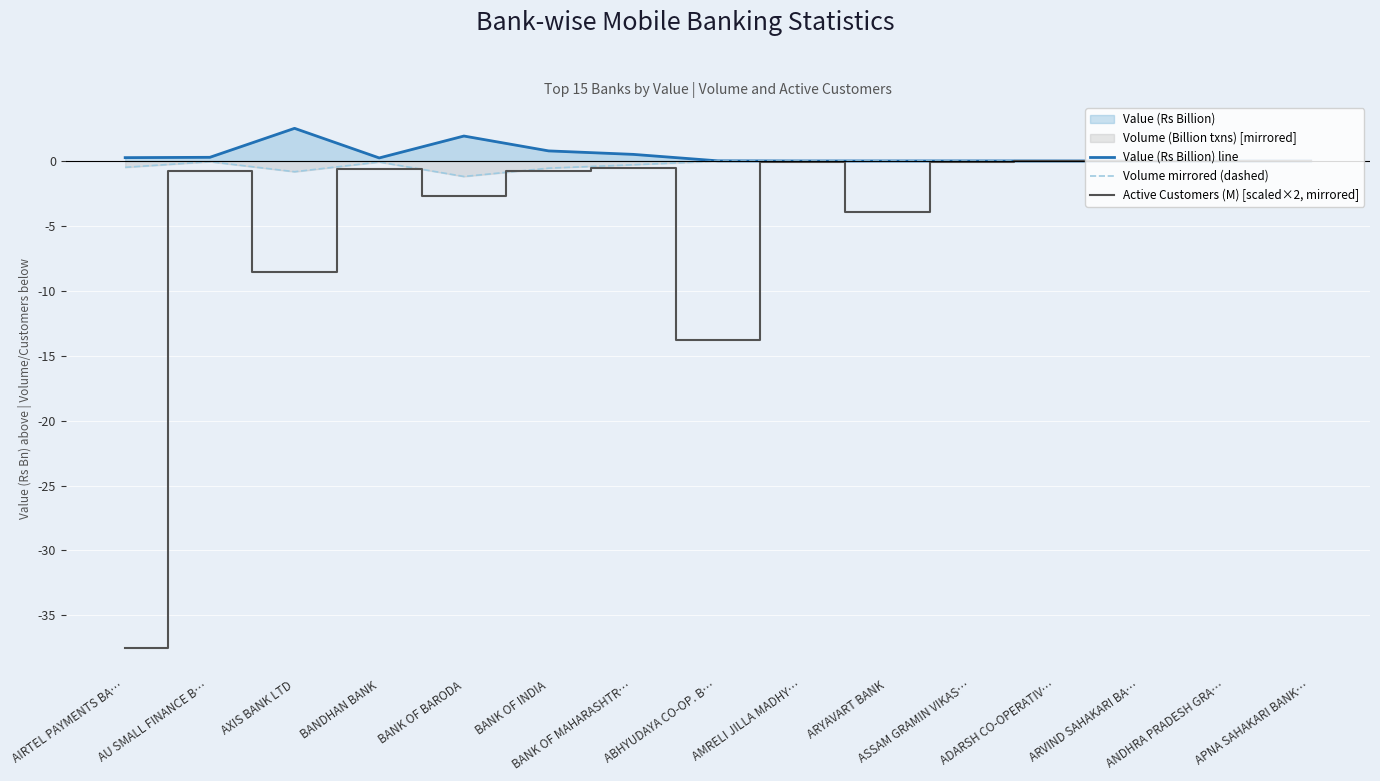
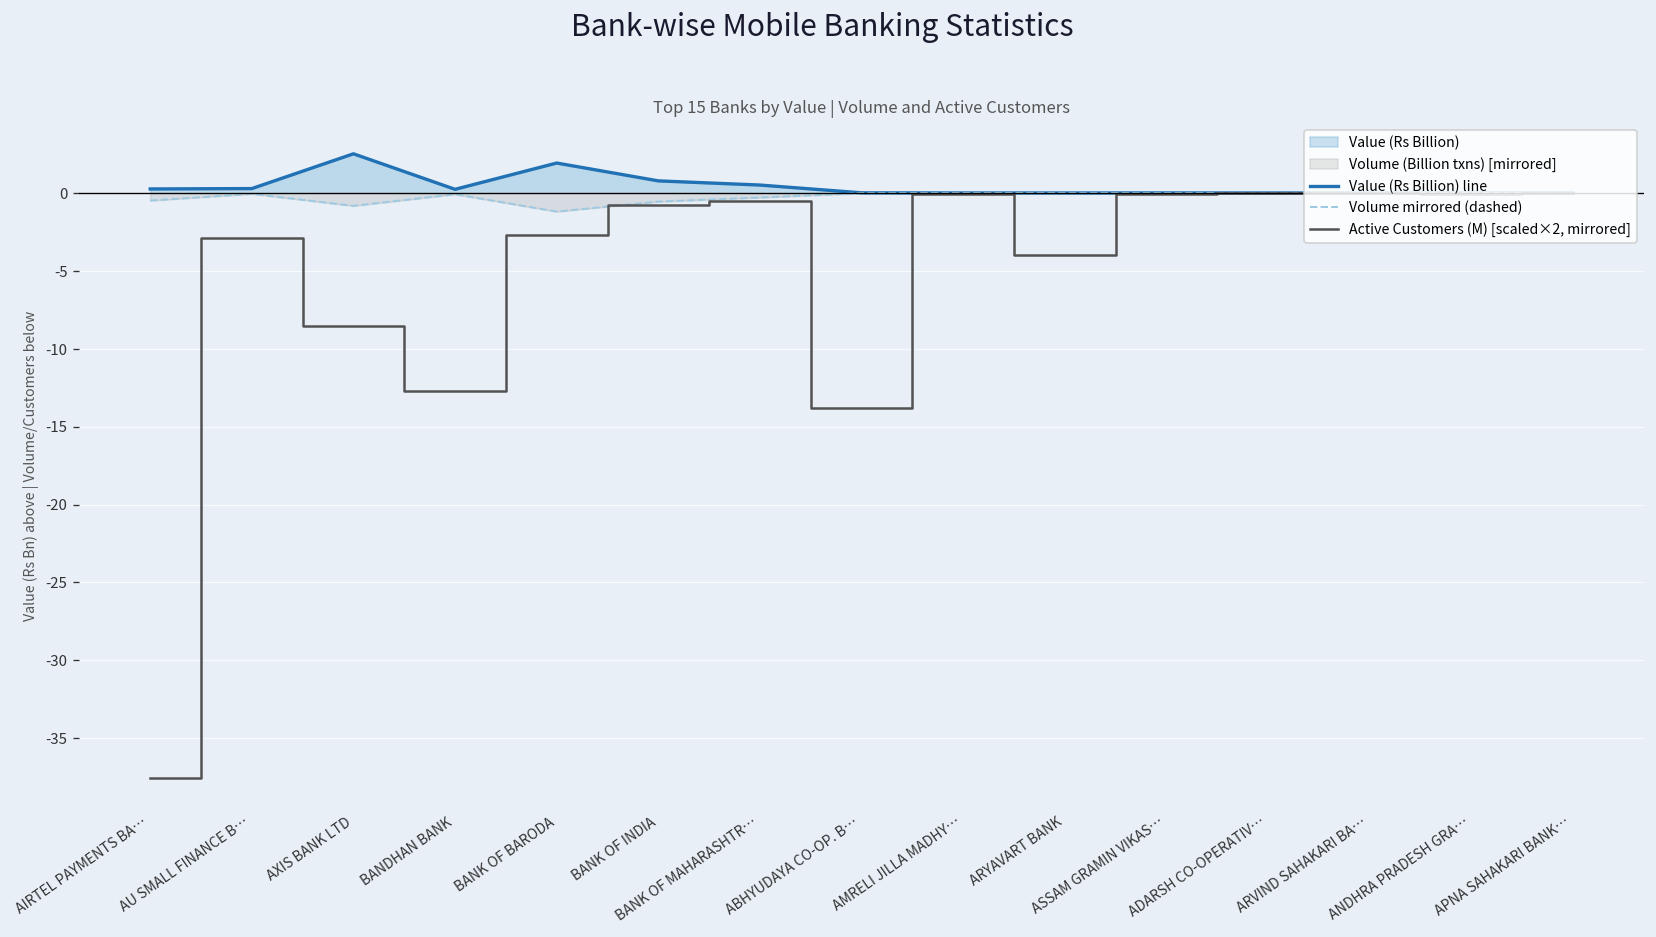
  {
    "Active Customers (M) [scaled×2, mirrored]": {
      "AIRTEL PAYMENTS BA…": -37.5,
-     "AU SMALL FINANCE B…": -0.7,
+     "AU SMALL FINANCE B…": -2.9,
      "AXIS BANK LTD": -8.5,
-     "BANDHAN BANK": -0.6,
+     "BANDHAN BANK": -12.7,
      "BANK OF BARODA": -2.7,
      "BANK OF INDIA": -0.8,
      "BANK OF MAHARASHTR…": -0.5,
      "ABHYUDAYA CO-OP. B…": -13.8,
      "ARYAVART BANK": -4.0
    }
  }
